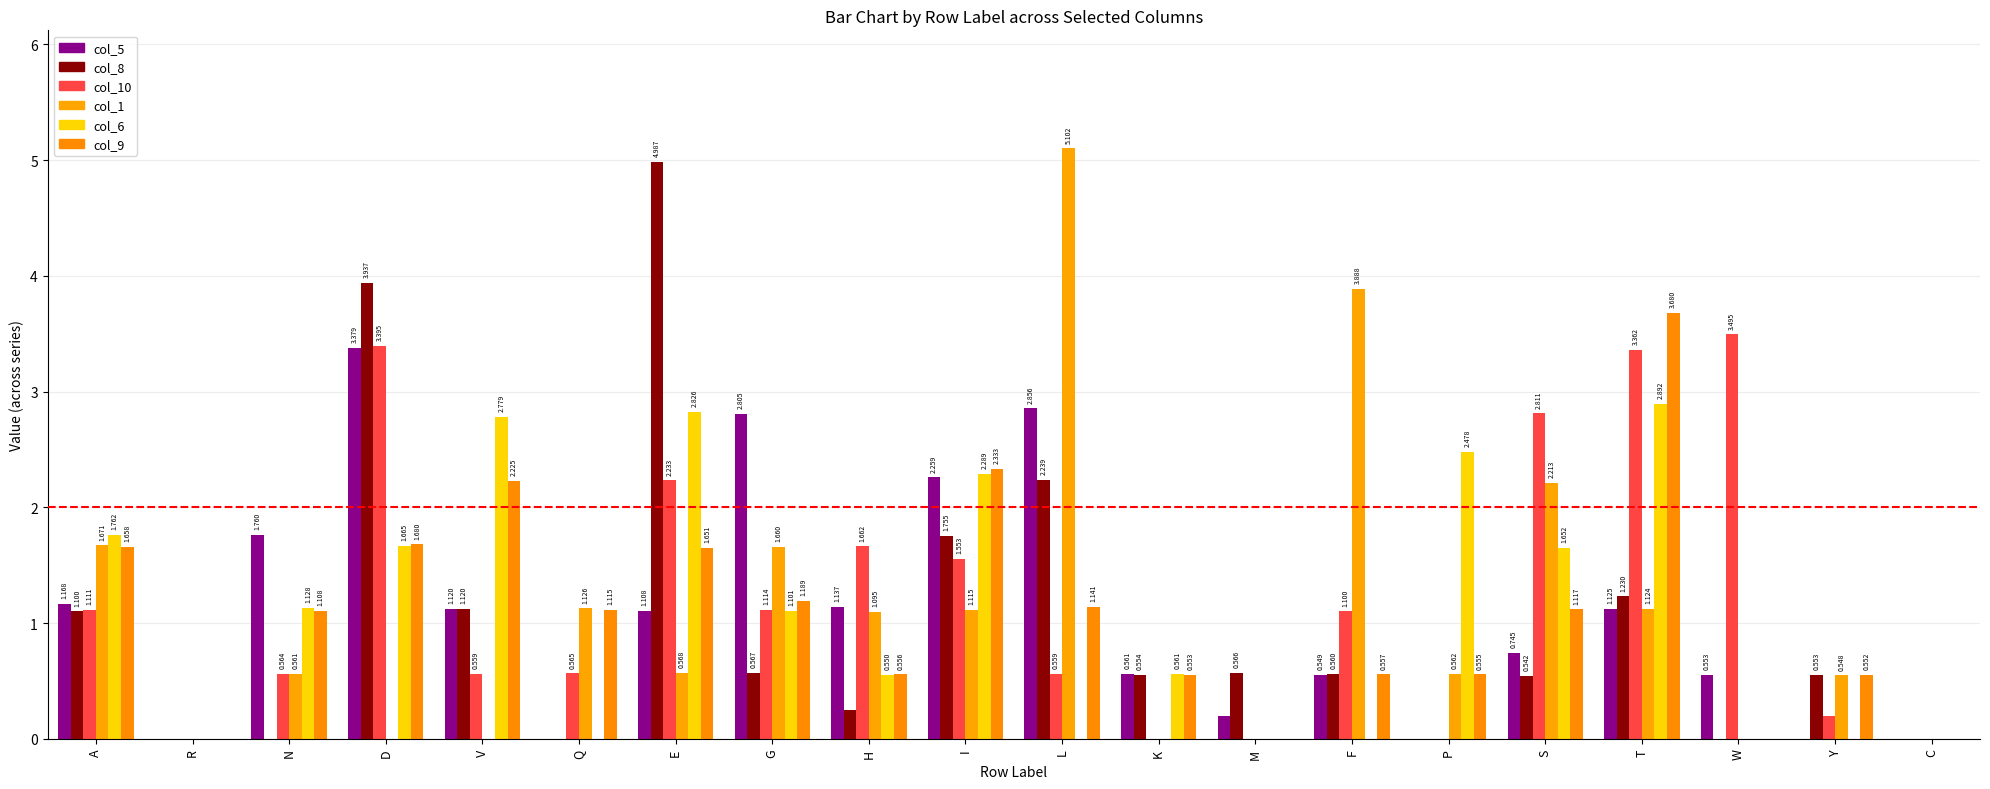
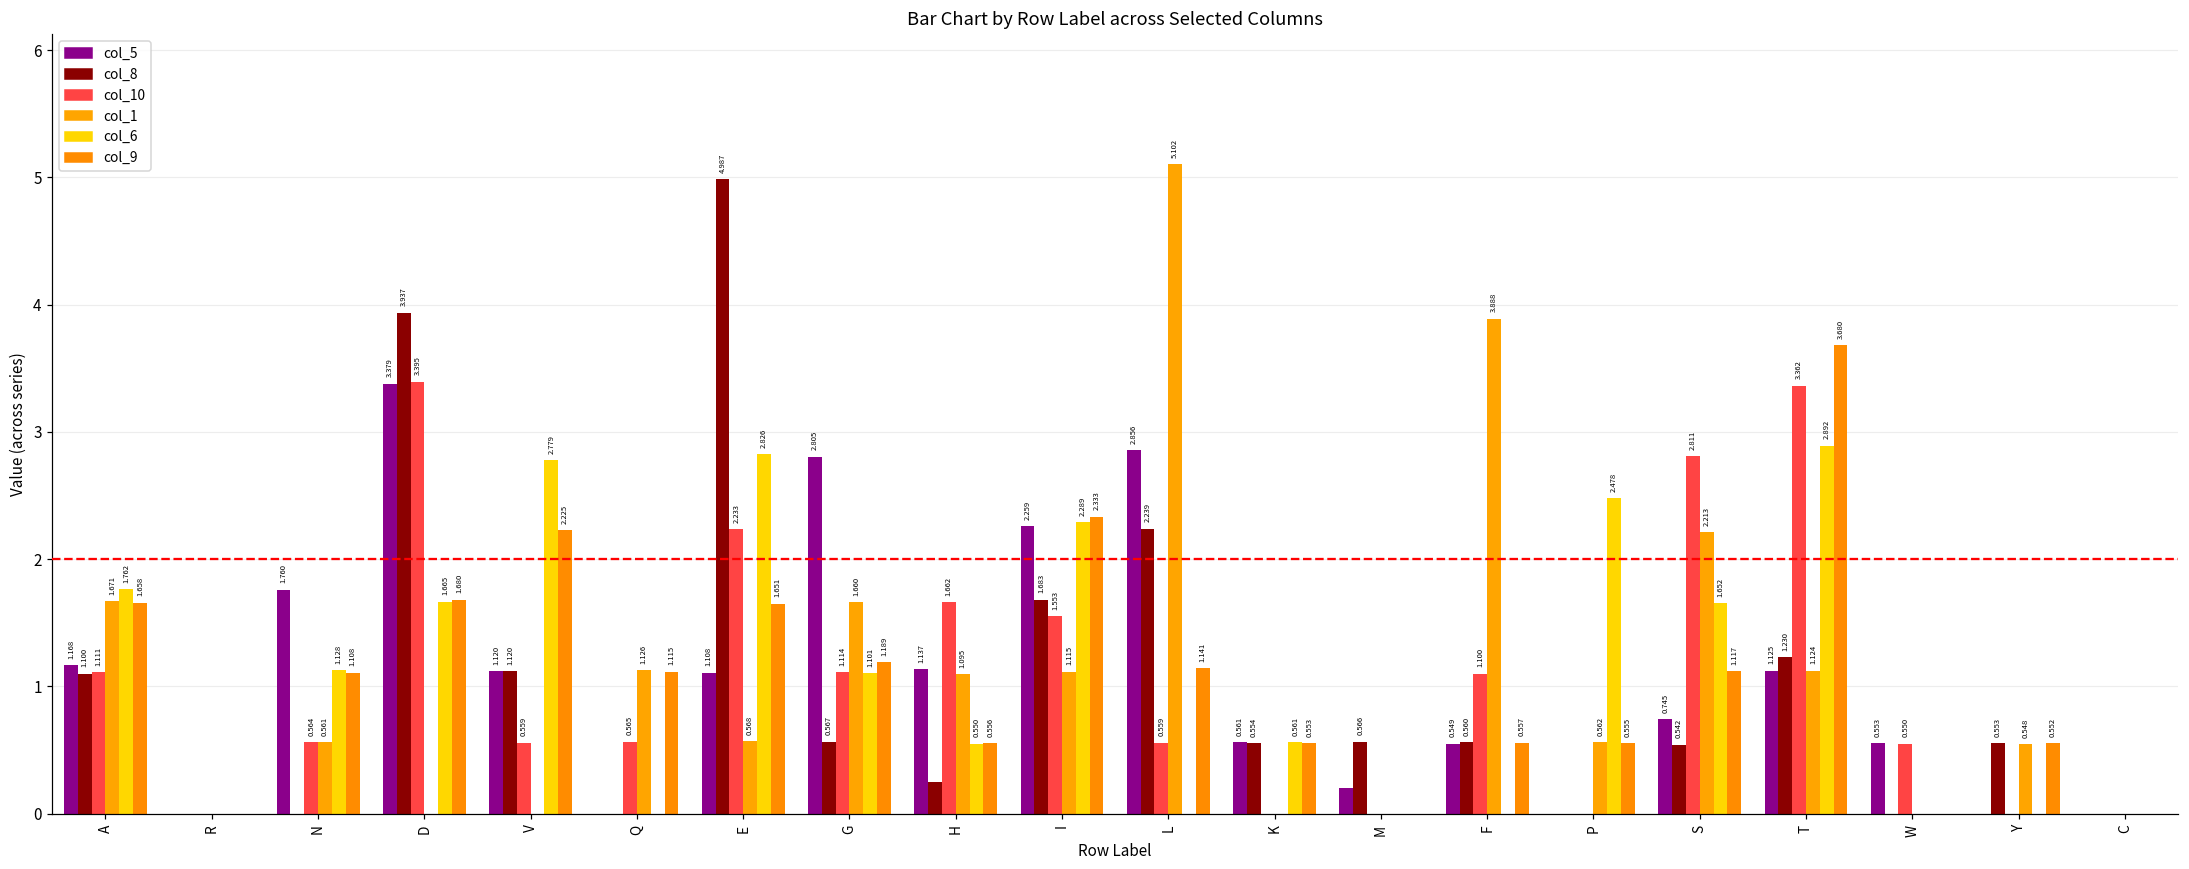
  {
    "col_5": {
      "A": 1.168,
      "N": 1.760,
      "D": 3.379,
      "V": 1.120,
      "E": 1.108,
      "G": 2.805,
      "H": 1.137,
      "I": 2.259,
      "L": 2.856,
      "K": 0.561,
      "F": 0.549,
      "S": 0.745,
      "T": 1.125,
      "W": 0.553
    },
    "col_8": {
      "A": 1.100,
      "D": 3.937,
      "V": 1.120,
      "E": 4.987,
      "G": 0.567,
-     "I": 1.755,
+     "I": 1.683,
      "L": 2.239,
      "K": 0.554,
      "M": 0.566,
      "F": 0.560,
      "S": 0.542,
      "T": 1.230,
      "Y": 0.553
    },
    "col_10": {
      "A": 1.111,
      "N": 0.564,
      "D": 3.395,
      "V": 0.559,
      "Q": 0.565,
      "E": 2.233,
      "G": 1.114,
      "H": 1.662,
      "I": 1.553,
      "L": 0.559,
      "F": 1.100,
      "S": 2.811,
      "T": 3.362,
-     "W": 3.495,
-     "Y": 0.2
+     "W": 0.550,
+     "Y": 0.0
    }
  }
